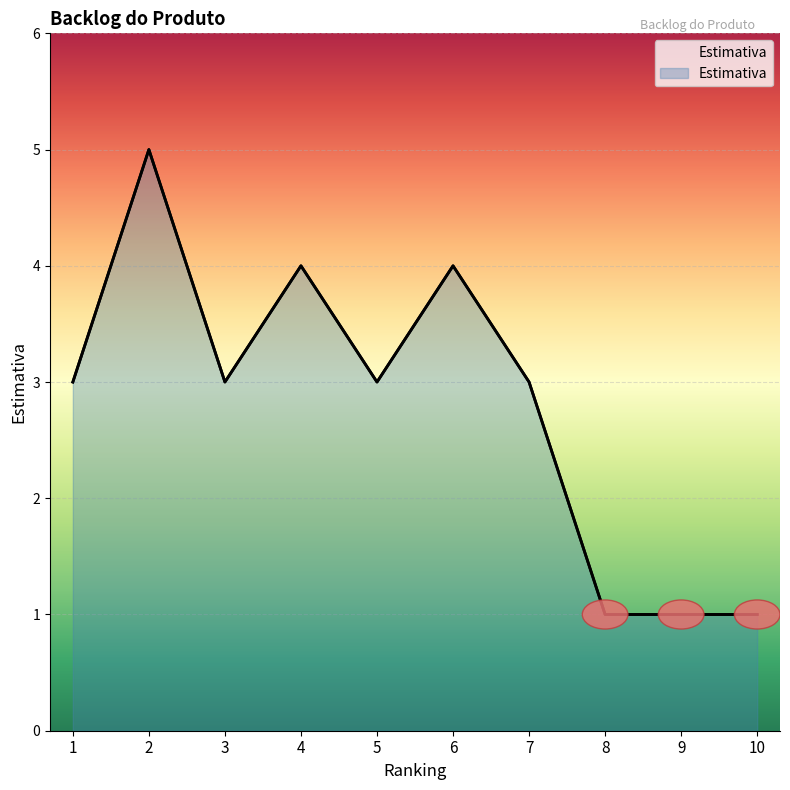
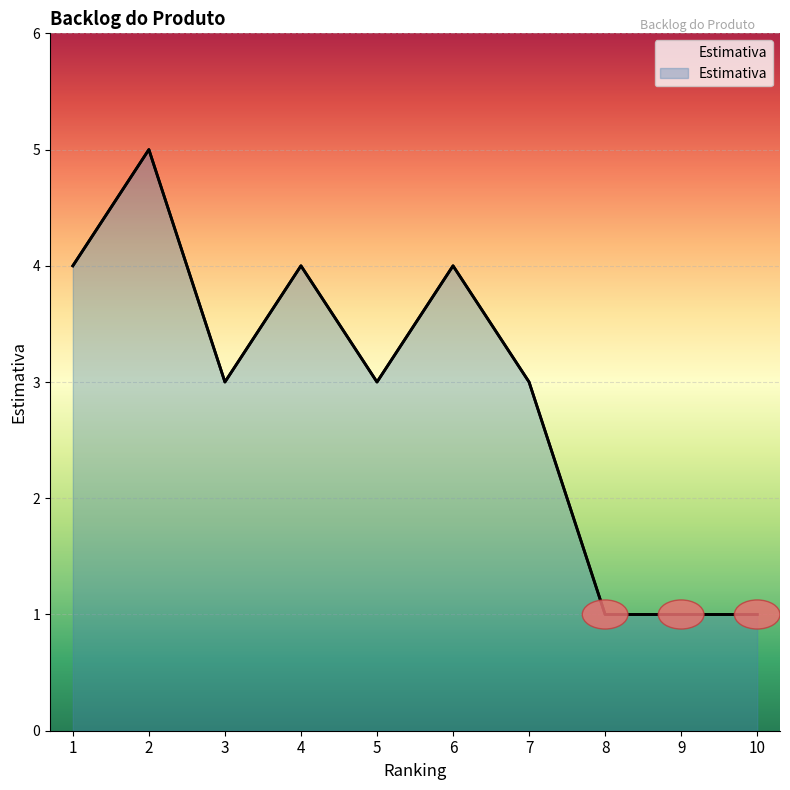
  {
-   "1": 3,
+   "1": 4,
    "2": 5,
    "3": 3,
    "4": 4,
    "5": 3,
    "6": 4,
    "7": 3
  }
